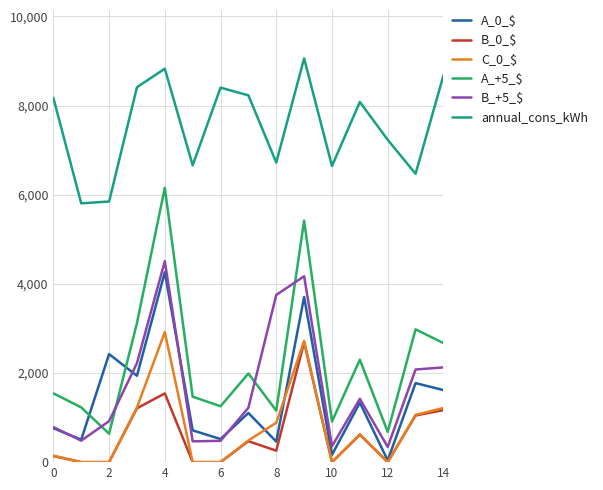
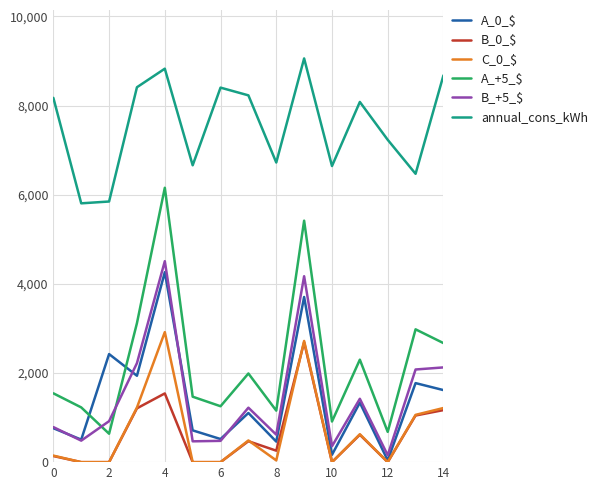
  {
    "A_0_$": {
      "2": "2,400",
      "4": "4,300",
      "8": "500",
      "10": "200",
      "14": "1,600"
    },
    "B_0_$": {
      "4": "1,500",
      "8": "300"
    },
    "C_0_$": {
      "4": "2,900",
-     "8": "900"
+     "8": "0"
    },
    "B_+5_$": {
      "2": "900",
      "4": "4,500",
-     "8": "3,800",
+     "8": "600",
      "10": "400",
-     "12": "300",
+     "12": "200",
      "14": "2,100"
    }
  }
